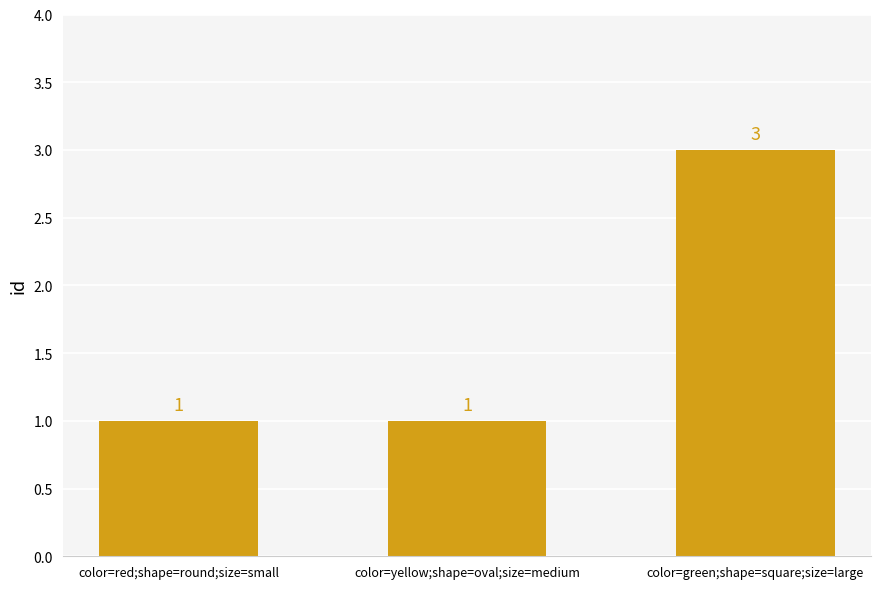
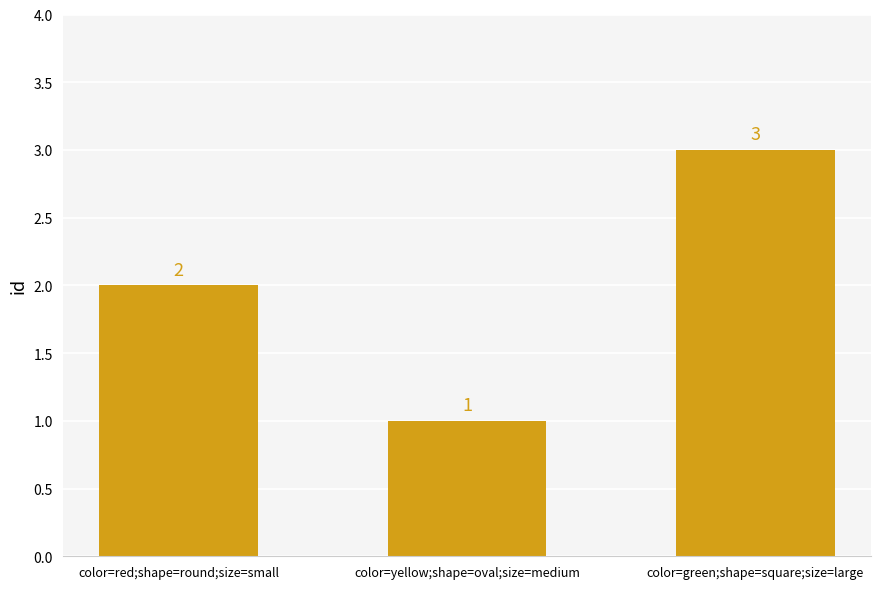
  {
-   "color=red;shape=round;size=small": 1,
+   "color=red;shape=round;size=small": 2,
    "color=yellow;shape=oval;size=medium": 1,
    "color=green;shape=square;size=large": 3
  }
